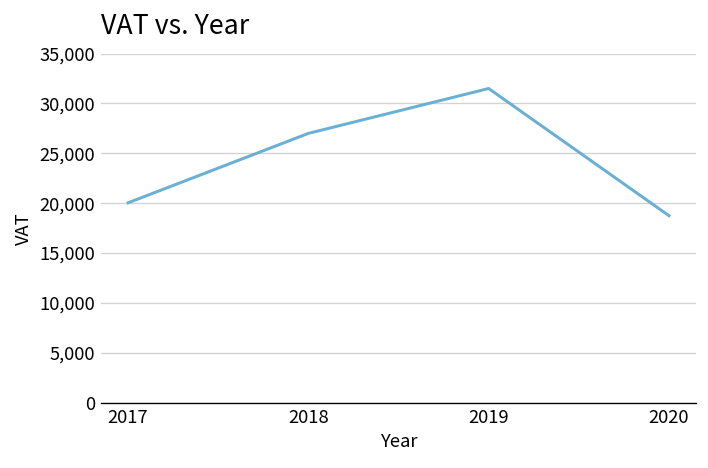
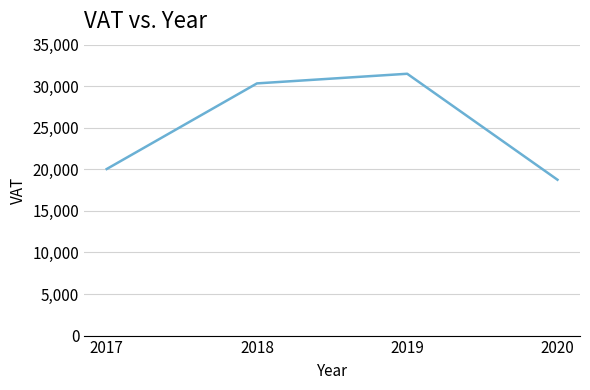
  {
    "2017": "20,000",
-   "2018": "27,000",
+   "2018": "30,000",
    "2019": "32,000",
    "2020": "19,000"
  }
